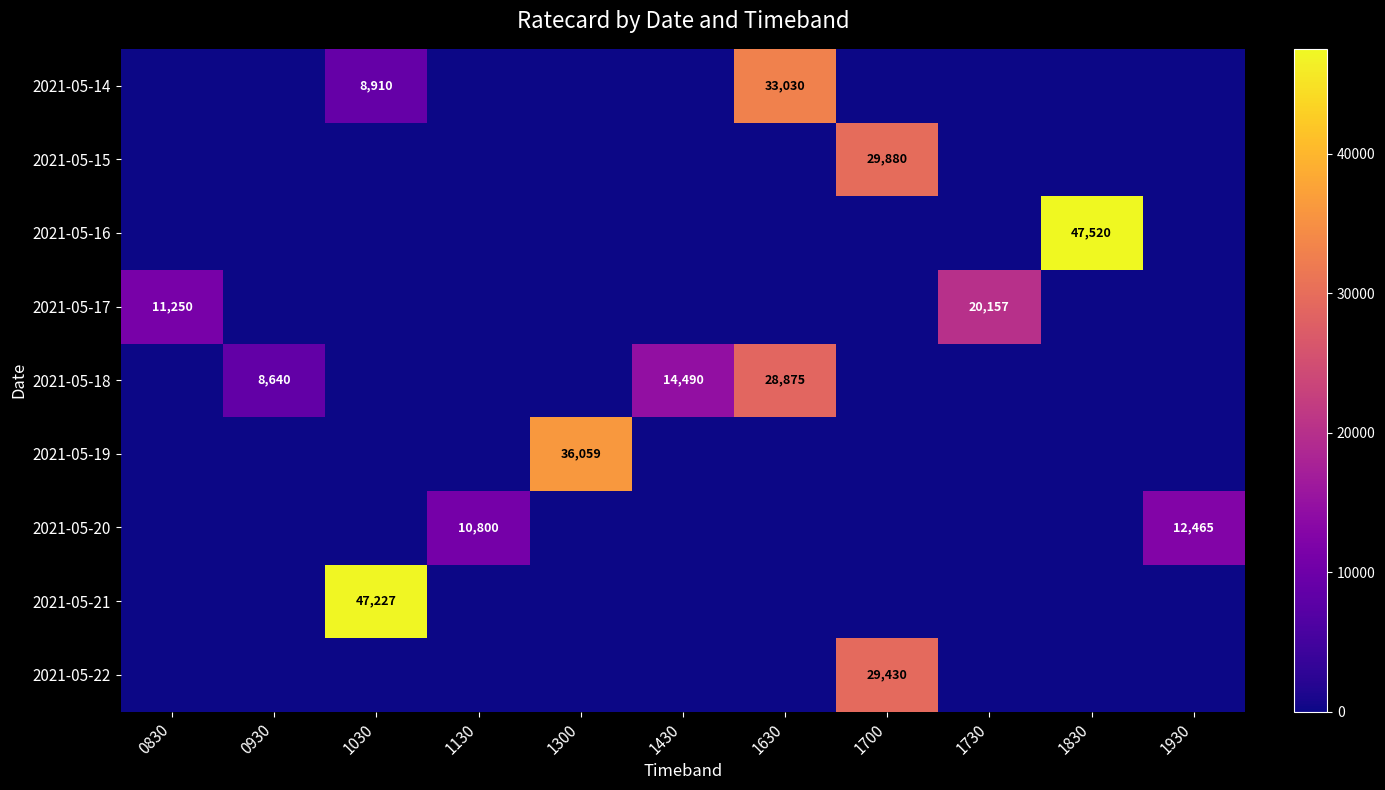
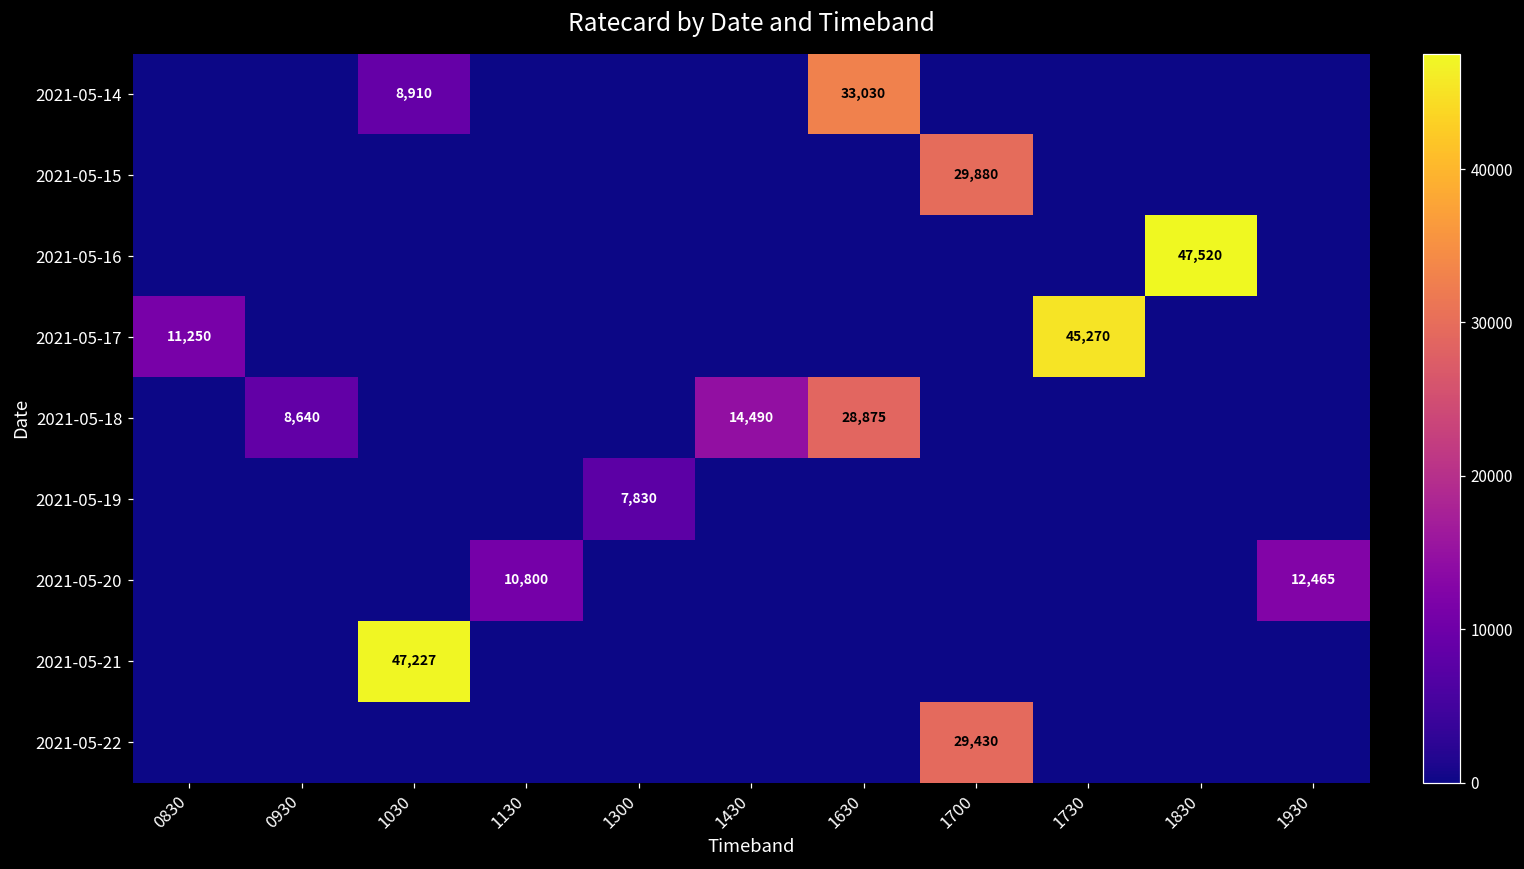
  {
    "2021-05-14": {
      "1030": "8,910",
      "1630": "33,030"
    },
    "2021-05-15": {
      "1700": "29,880"
    },
    "2021-05-16": {
      "1830": "47,520"
    },
    "2021-05-17": {
      "0830": "11,250",
-     "1730": "20,157"
+     "1730": "45,270"
    },
    "2021-05-18": {
      "0930": "8,640",
      "1430": "14,490",
      "1630": "28,875"
    },
    "2021-05-19": {
-     "1300": "36,059"
+     "1300": "7,830"
    },
    "2021-05-20": {
      "1130": "10,800",
      "1930": "12,465"
    },
    "2021-05-21": {
      "1030": "47,227"
    },
    "2021-05-22": {
      "1700": "29,430"
    }
  }
